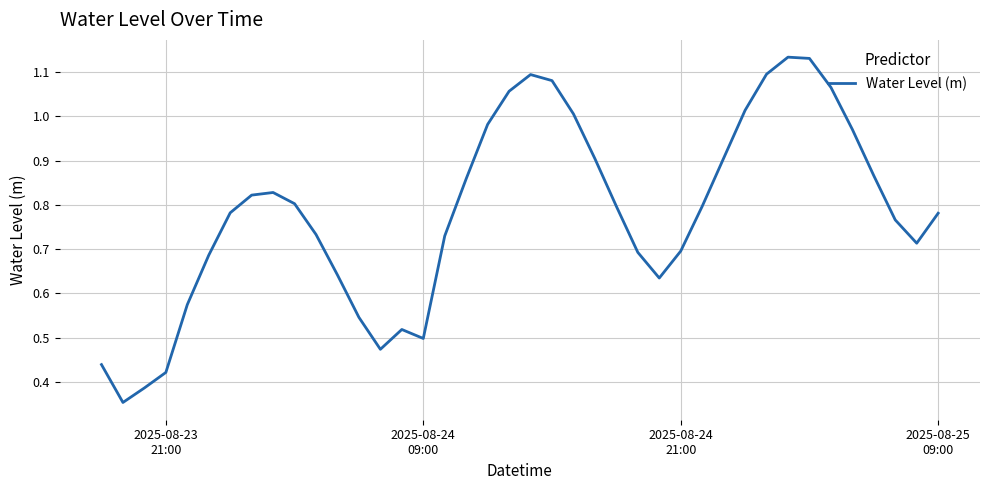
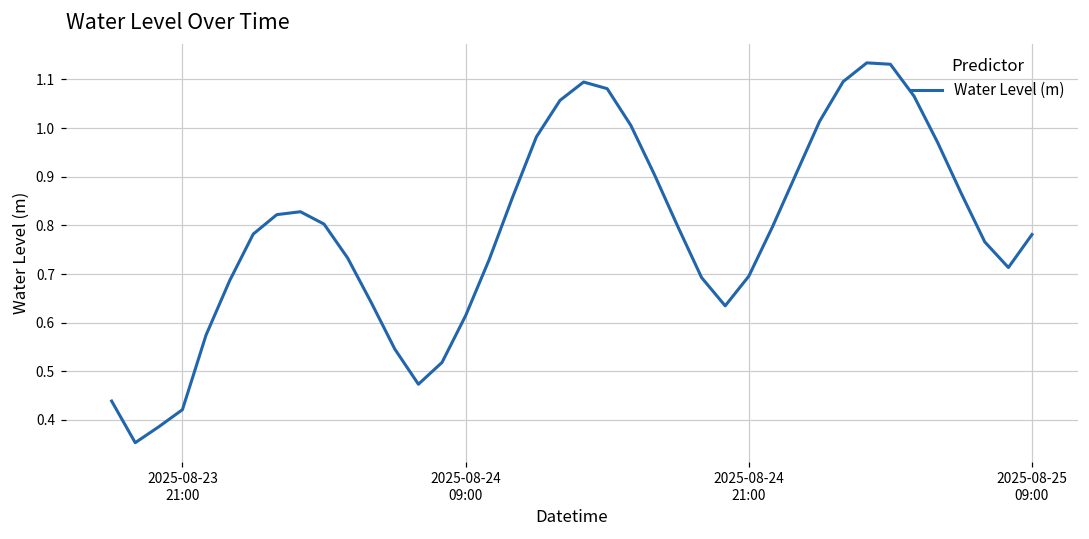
  {
    "2025-08-23 21:00": 0.42,
-   "2025-08-24 09:00": 0.50,
+   "2025-08-24 09:00": 0.61,
    "2025-08-24 21:00": 0.70,
    "2025-08-25 09:00": 0.78
  }
